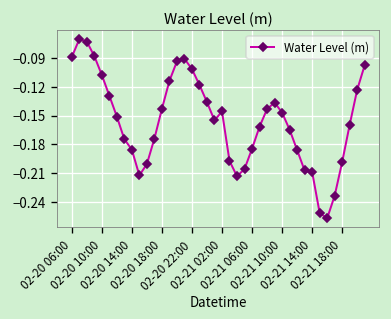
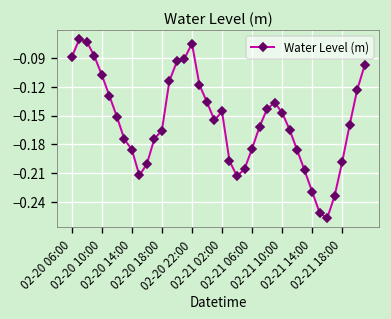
  {
    "02-20 06:00": -0.09,
    "02-20 10:00": -0.11,
    "02-20 14:00": -0.19,
-   "02-20 18:00": -0.14,
-   "02-20 22:00": -0.10,
+   "02-20 18:00": -0.17,
+   "02-20 22:00": -0.07,
    "02-21 02:00": -0.15,
    "02-21 06:00": -0.18,
    "02-21 10:00": -0.15,
-   "02-21 14:00": -0.21,
+   "02-21 14:00": -0.23,
    "02-21 18:00": -0.20
  }
